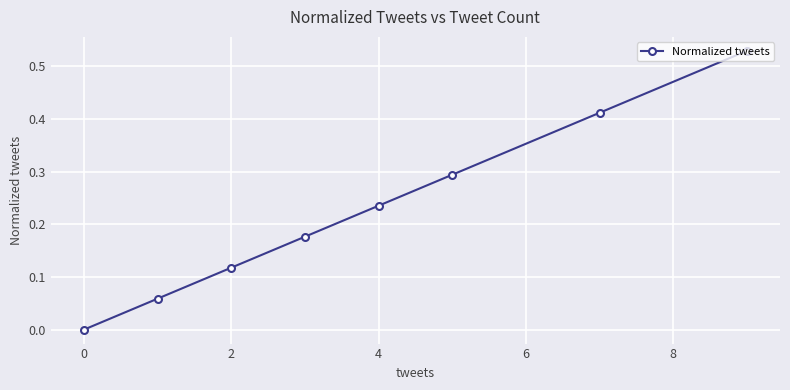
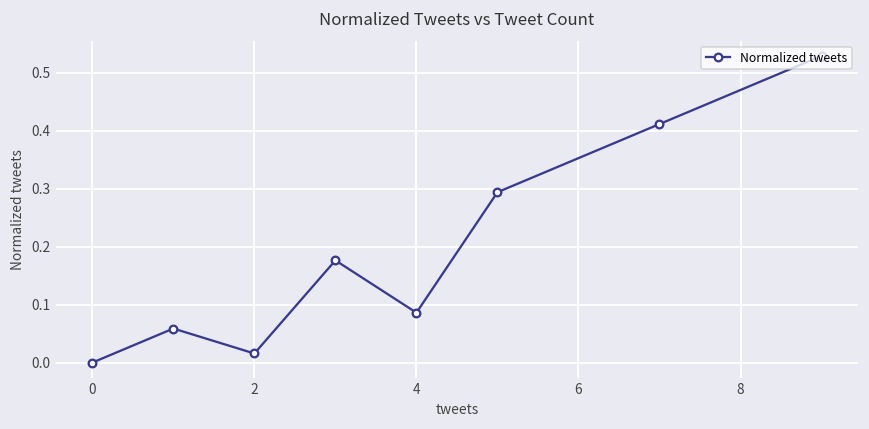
  {
    "0": 0.00,
-   "2": 0.12,
-   "4": 0.24
+   "2": 0.02,
+   "4": 0.09
  }
